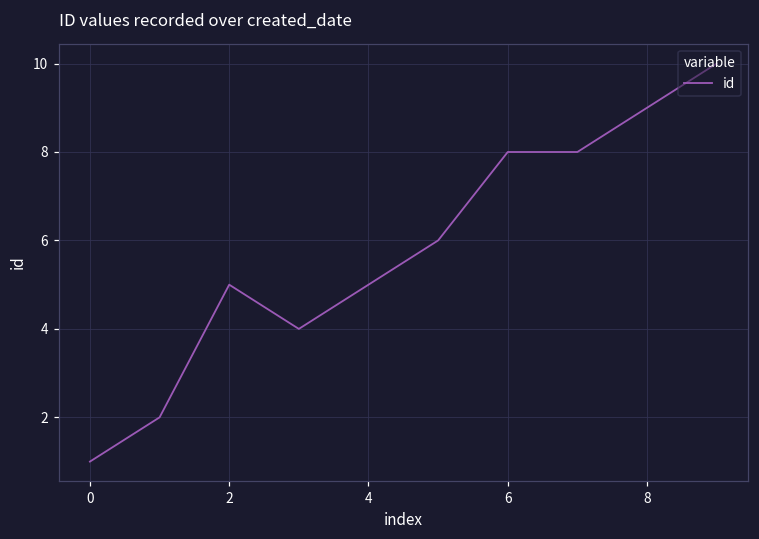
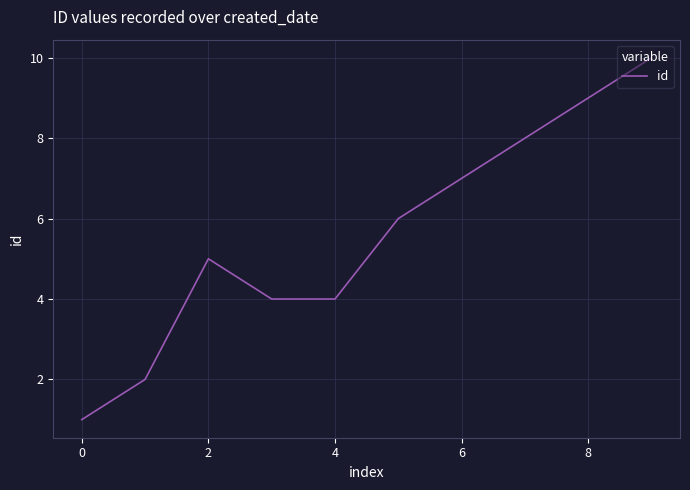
  {
    "0": 1,
    "2": 5,
-   "4": 5,
-   "6": 8,
+   "4": 4,
+   "6": 7,
    "8": 9
  }
